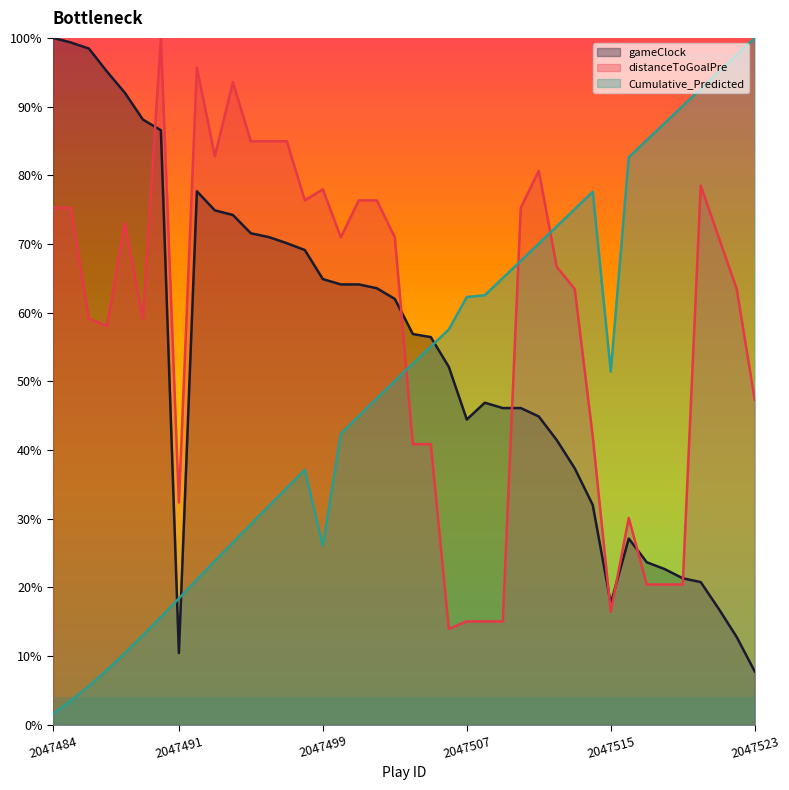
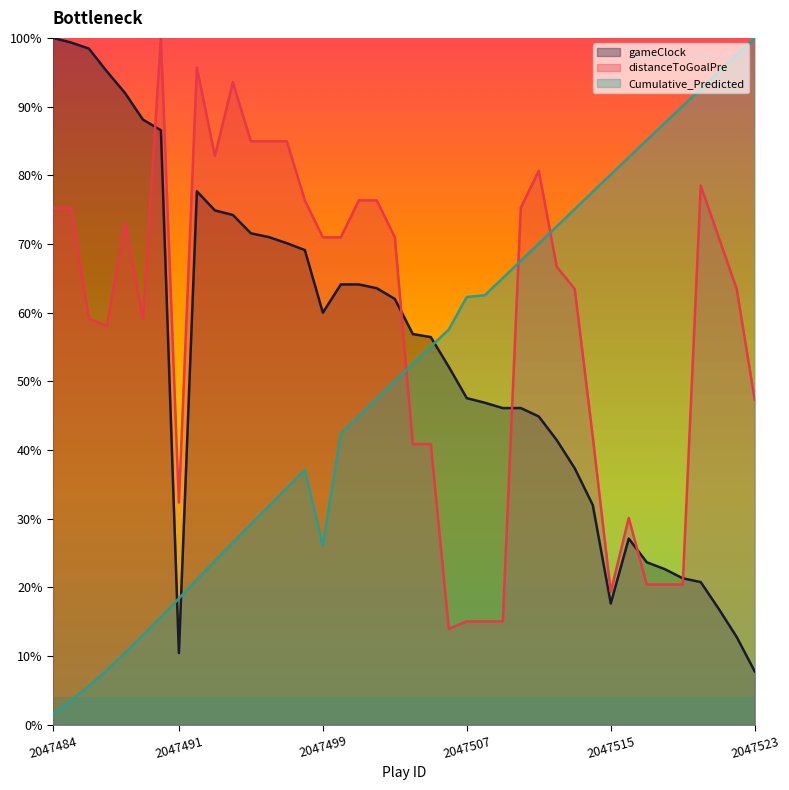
  {
    "gameClock": {
      "2047484": "100%",
      "2047491": "10%",
-     "2047499": "65%",
-     "2047507": "44%",
+     "2047499": "60%",
+     "2047507": "48%",
      "2047515": "18%",
      "2047523": "8%"
    },
    "distanceToGoalPre": {
      "2047484": "75%",
      "2047491": "32%",
-     "2047499": "78%",
+     "2047499": "71%",
      "2047507": "15%",
-     "2047515": "16%",
+     "2047515": "19%",
      "2047523": "47%"
    },
    "Cumulative_Predicted": {
      "2047484": "2%",
      "2047491": "18%",
      "2047499": "26%",
      "2047507": "62%",
-     "2047515": "51%",
+     "2047515": "80%",
      "2047523": "100%"
    }
  }
